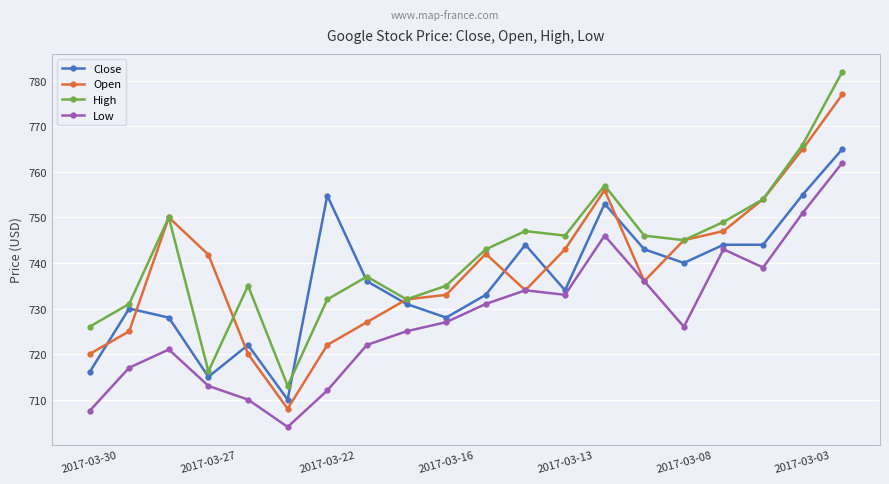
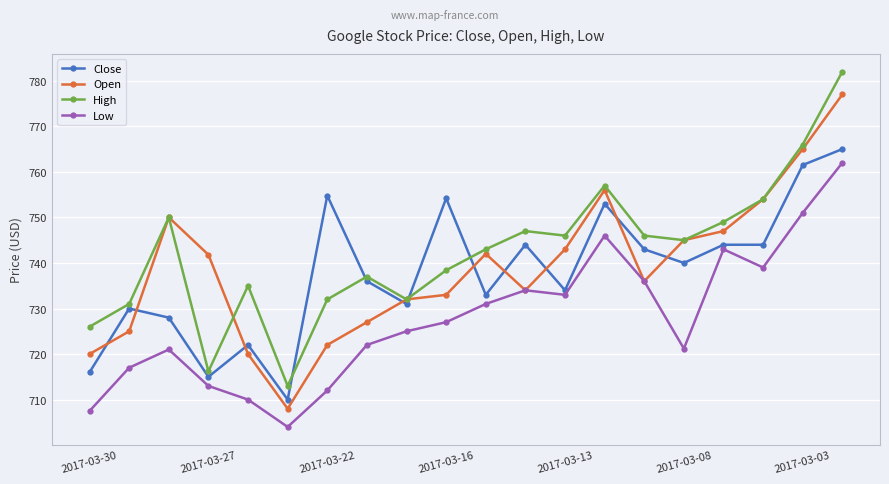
  {
    "Close": {
      "2017-03-30": 716,
      "2017-03-27": 715,
      "2017-03-22": 755,
-     "2017-03-16": 728,
+     "2017-03-16": 754,
      "2017-03-13": 734,
      "2017-03-08": 740,
-     "2017-03-03": 755
+     "2017-03-03": 762
    },
    "Open": {
      "2017-03-30": 720,
      "2017-03-27": 742,
      "2017-03-22": 722,
      "2017-03-16": 733,
      "2017-03-13": 743,
      "2017-03-03": 765
    },
    "High": {
      "2017-03-30": 726,
      "2017-03-27": 716,
      "2017-03-22": 732,
-     "2017-03-16": 735,
+     "2017-03-16": 738,
      "2017-03-13": 746,
      "2017-03-03": 766
    },
    "Low": {
      "2017-03-30": 708,
      "2017-03-27": 713,
      "2017-03-22": 712,
      "2017-03-16": 727,
      "2017-03-13": 733,
-     "2017-03-08": 726,
+     "2017-03-08": 721,
      "2017-03-03": 751
    }
  }
